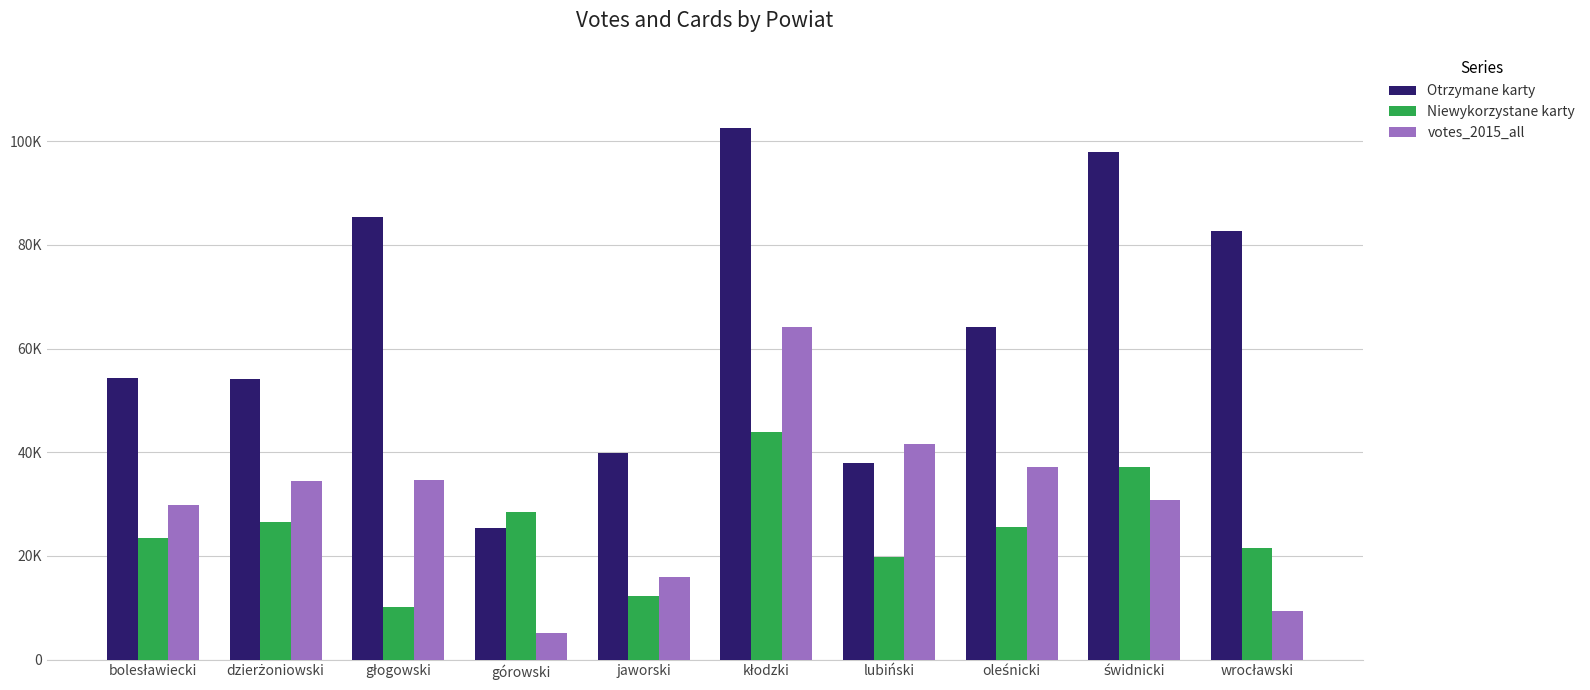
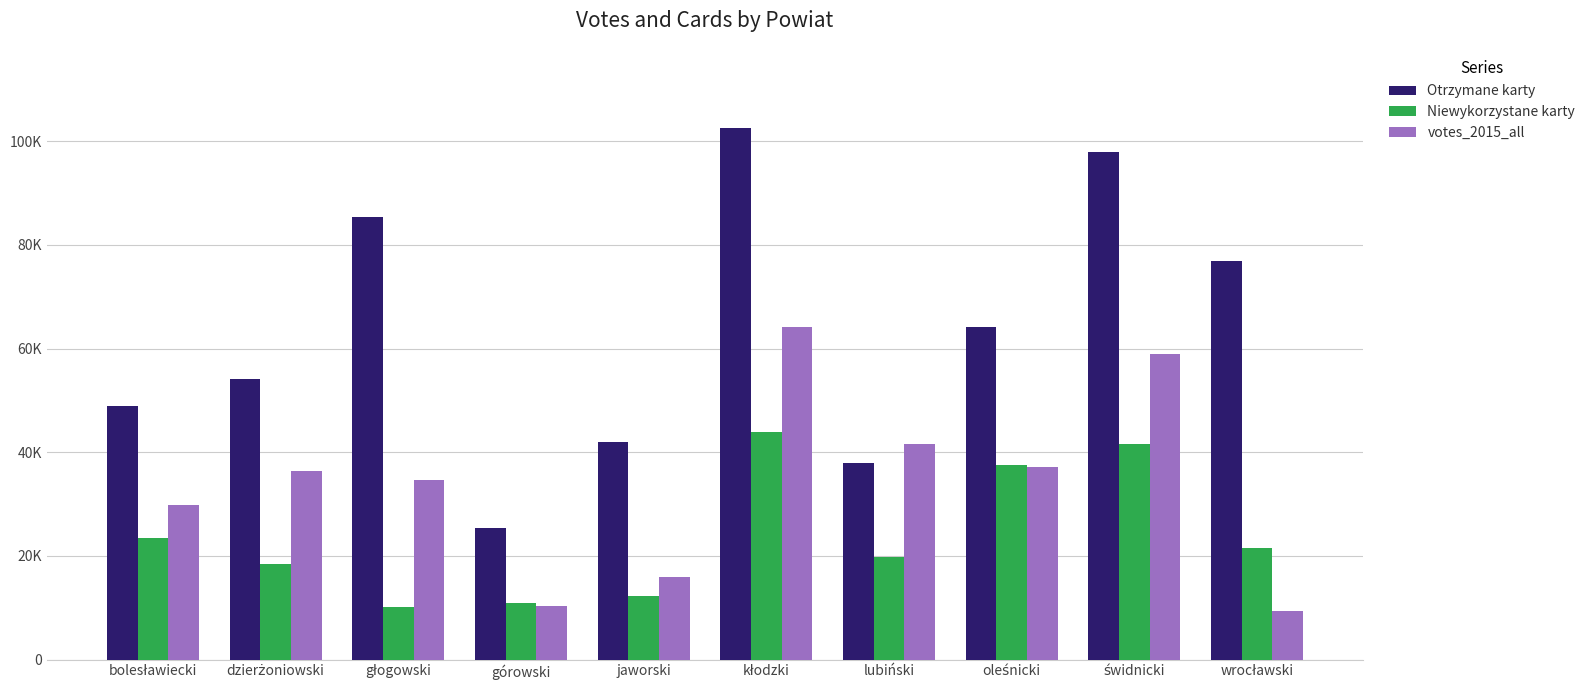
  {
    "Otrzymane karty": {
-     "bolesławiecki": 54000,
+     "bolesławiecki": 49000,
      "dzierżoniowski": 54000,
      "głogowski": 85000,
      "górowski": 25000,
-     "jaworski": 40000,
+     "jaworski": 42000,
      "kłodzki": 103000,
      "lubiński": 38000,
      "oleśnicki": 64000,
      "świdnicki": 98000,
-     "wrocławski": 83000
+     "wrocławski": 77000
    },
    "Niewykorzystane karty": {
      "bolesławiecki": 23000,
-     "dzierżoniowski": 27000,
+     "dzierżoniowski": 19000,
      "głogowski": 10000,
-     "górowski": 29000,
+     "górowski": 11000,
      "jaworski": 12000,
      "kłodzki": 44000,
      "lubiński": 20000,
-     "oleśnicki": 26000,
-     "świdnicki": 37000,
+     "oleśnicki": 37000,
+     "świdnicki": 42000,
      "wrocławski": 21000
    },
    "votes_2015_all": {
      "bolesławiecki": 30000,
-     "dzierżoniowski": 34000,
+     "dzierżoniowski": 36000,
      "głogowski": 35000,
-     "górowski": 5000,
+     "górowski": 10000,
      "jaworski": 16000,
      "kłodzki": 64000,
      "lubiński": 42000,
      "oleśnicki": 37000,
-     "świdnicki": 31000,
+     "świdnicki": 59000,
      "wrocławski": 9000
    }
  }
